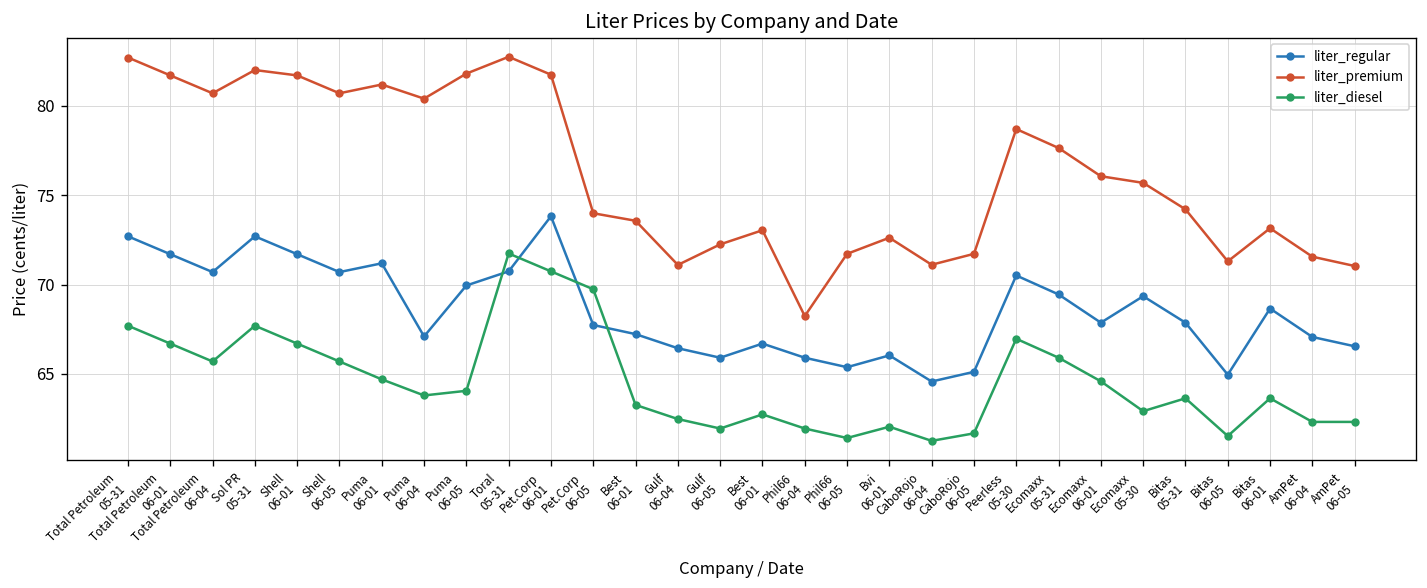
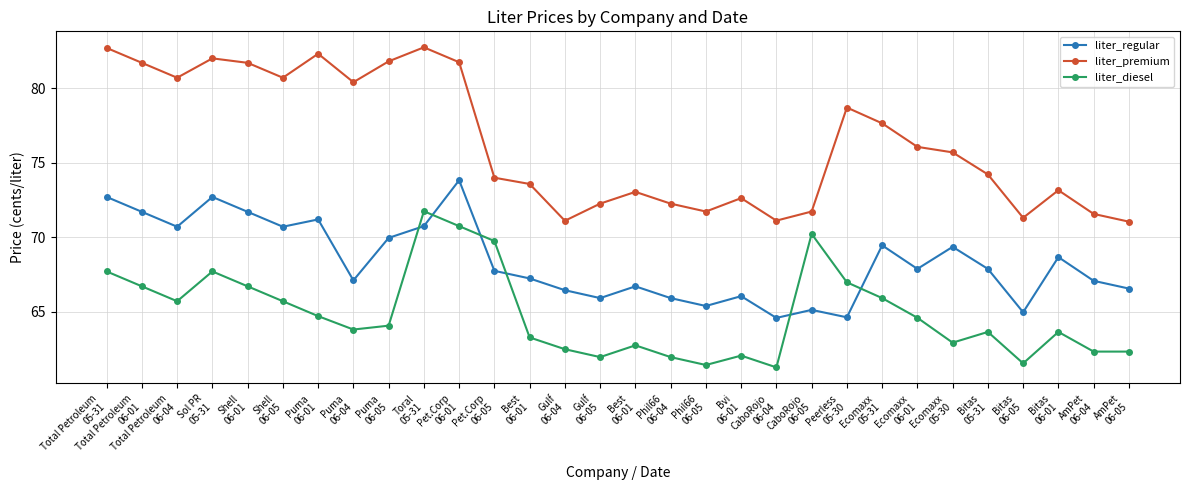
  {
    "liter_regular": {
      "Total Petroleum 05-31": 72.7,
      "Total Petroleum 06-01": 71.7,
      "Total Petroleum 06-04": 70.7,
      "Sol PR 05-31": 72.7,
      "Shell 06-01": 71.7,
      "Shell 06-05": 70.7,
      "Puma 06-01": 71.2,
      "Puma 06-04": 67.1,
      "Puma 06-05": 70.0,
      "Toral 05-31": 70.7,
      "Pet.Corp 06-01": 73.8,
      "Pet.Corp 06-05": 67.7,
      "Gulf 06-04": 66.4,
      "Gulf 06-05": 65.9,
      "Phil66 06-04": 65.9,
      "Phil66 06-05": 65.4,
      "Bvi 06-01": 66.0,
      "CaboRojo 06-04": 64.6,
      "CaboRojo 06-05": 65.1,
-     "Peerless 05-30": 70.5,
+     "Peerless 05-30": 64.6,
      "Ecomaxx 05-31": 69.5,
      "Ecomaxx 06-01": 67.9,
      "Ecomaxx 05-30": 69.4,
      "Bitas 05-31": 67.9,
      "Bitas 06-05": 65.0,
      "Bitas 06-01": 68.7,
      "AmPet 06-04": 67.1,
      "AmPet 06-05": 66.6
    },
    "liter_premium": {
      "Total Petroleum 05-31": 82.7,
      "Total Petroleum 06-01": 81.7,
      "Total Petroleum 06-04": 80.7,
      "Sol PR 05-31": 82.0,
      "Shell 06-01": 81.7,
      "Shell 06-05": 80.7,
-     "Puma 06-01": 81.2,
+     "Puma 06-01": 82.3,
      "Puma 06-04": 80.4,
      "Puma 06-05": 81.8,
      "Toral 05-31": 82.7,
      "Pet.Corp 06-01": 81.7,
      "Pet.Corp 06-05": 74.0,
      "Gulf 06-04": 71.1,
      "Gulf 06-05": 72.3,
-     "Phil66 06-04": 68.2,
+     "Phil66 06-04": 72.3,
      "Phil66 06-05": 71.7,
      "Bvi 06-01": 72.6,
      "CaboRojo 06-04": 71.1,
      "CaboRojo 06-05": 71.7,
      "Peerless 05-30": 78.7,
      "Ecomaxx 05-31": 77.6,
      "Ecomaxx 06-01": 76.1,
      "Ecomaxx 05-30": 75.7,
      "Bitas 05-31": 74.2,
      "Bitas 06-05": 71.3,
      "Bitas 06-01": 73.2,
      "AmPet 06-04": 71.6,
      "AmPet 06-05": 71.0
    },
    "liter_diesel": {
      "Total Petroleum 05-31": 67.7,
      "Total Petroleum 06-01": 66.7,
      "Total Petroleum 06-04": 65.7,
      "Sol PR 05-31": 67.7,
      "Shell 06-01": 66.7,
      "Shell 06-05": 65.7,
      "Puma 06-01": 64.7,
      "Puma 06-04": 63.8,
      "Puma 06-05": 64.1,
      "Toral 05-31": 71.7,
      "Pet.Corp 06-01": 70.7,
      "Pet.Corp 06-05": 69.7,
      "Gulf 06-04": 62.5,
      "Gulf 06-05": 62.0,
      "Phil66 06-04": 62.0,
      "Phil66 06-05": 61.4,
      "Bvi 06-01": 62.1,
      "CaboRojo 06-04": 61.3,
-     "CaboRojo 06-05": 61.7,
+     "CaboRojo 06-05": 70.2,
      "Peerless 05-30": 67.0,
      "Ecomaxx 05-31": 65.9,
      "Ecomaxx 06-01": 64.6,
      "Ecomaxx 05-30": 62.9,
      "Bitas 05-31": 63.6,
      "Bitas 06-05": 61.5,
      "Bitas 06-01": 63.6,
      "AmPet 06-04": 62.3,
      "AmPet 06-05": 62.3
    }
  }
